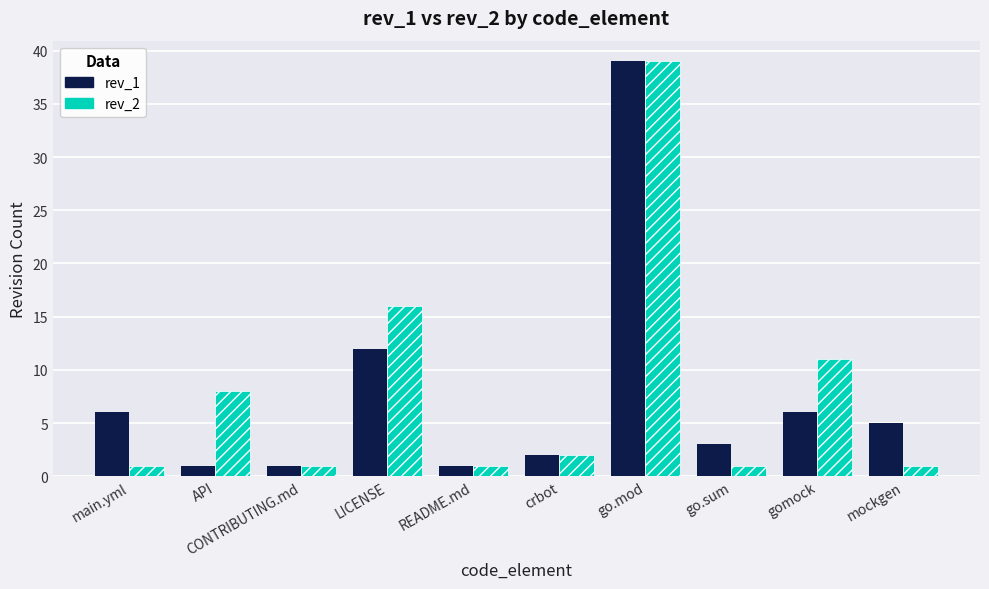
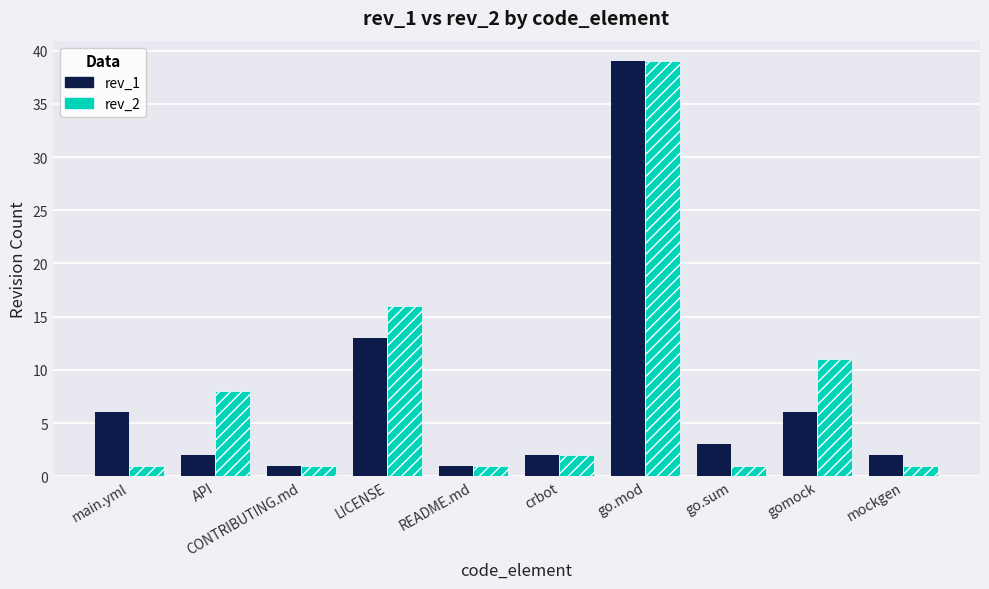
  {
    "rev_1": {
      "main.yml": 6,
-     "API": 1,
+     "API": 2,
      "CONTRIBUTING.md": 1,
-     "LICENSE": 12,
+     "LICENSE": 13,
      "README.md": 1,
      "crbot": 2,
      "go.mod": 39,
      "go.sum": 3,
      "gomock": 6,
-     "mockgen": 5
+     "mockgen": 2
    },
    "rev_2": {
      "main.yml": 1,
      "API": 8,
      "CONTRIBUTING.md": 1,
      "LICENSE": 16,
      "README.md": 1,
      "crbot": 2,
      "go.mod": 39,
      "go.sum": 1,
      "gomock": 11,
      "mockgen": 1
    }
  }
